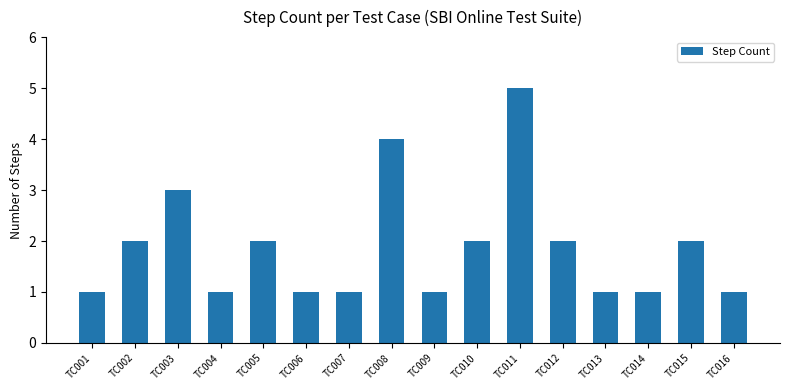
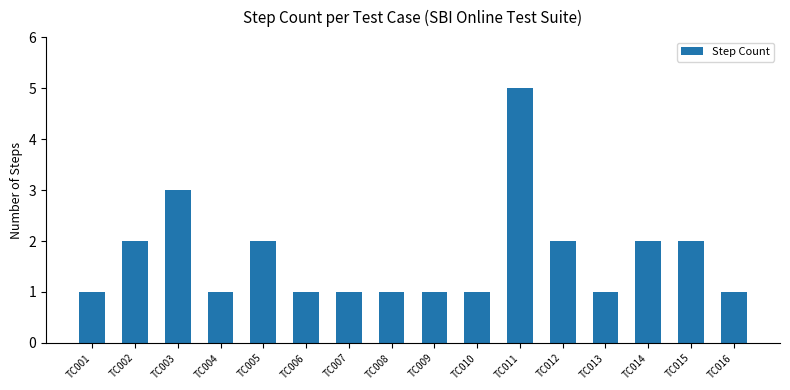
  {
    "TC001": 1,
    "TC002": 2,
    "TC003": 3,
    "TC004": 1,
    "TC005": 2,
    "TC006": 1,
    "TC007": 1,
-   "TC008": 4,
+   "TC008": 1,
    "TC009": 1,
-   "TC010": 2,
+   "TC010": 1,
    "TC011": 5,
    "TC012": 2,
    "TC013": 1,
-   "TC014": 1,
+   "TC014": 2,
    "TC015": 2,
    "TC016": 1
  }
